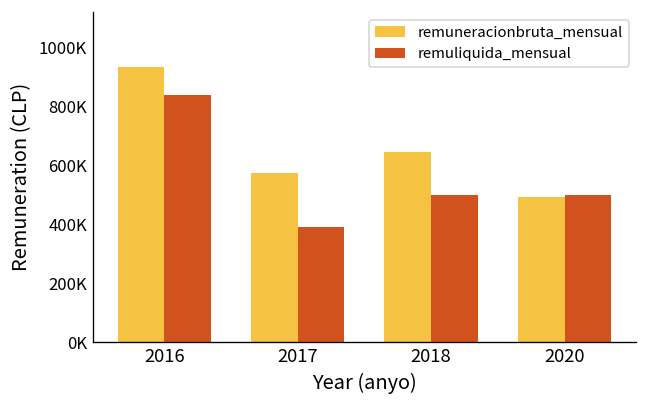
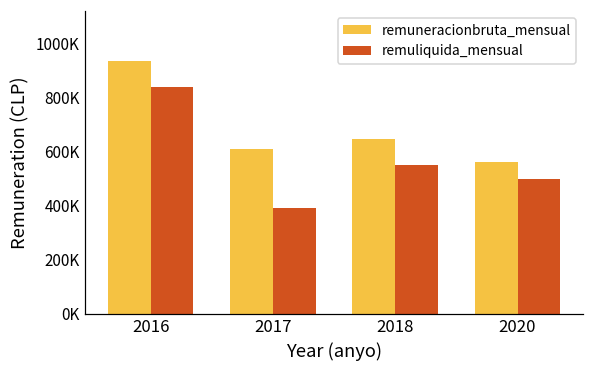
  {
    "remuneracionbruta_mensual": {
      "2016": 930000,
-     "2017": 580000,
+     "2017": 610000,
      "2018": 650000,
-     "2020": 490000
+     "2020": 560000
    },
    "remuliquida_mensual": {
      "2016": 840000,
      "2017": 390000,
-     "2018": 500000,
+     "2018": 550000,
      "2020": 500000
    }
  }
